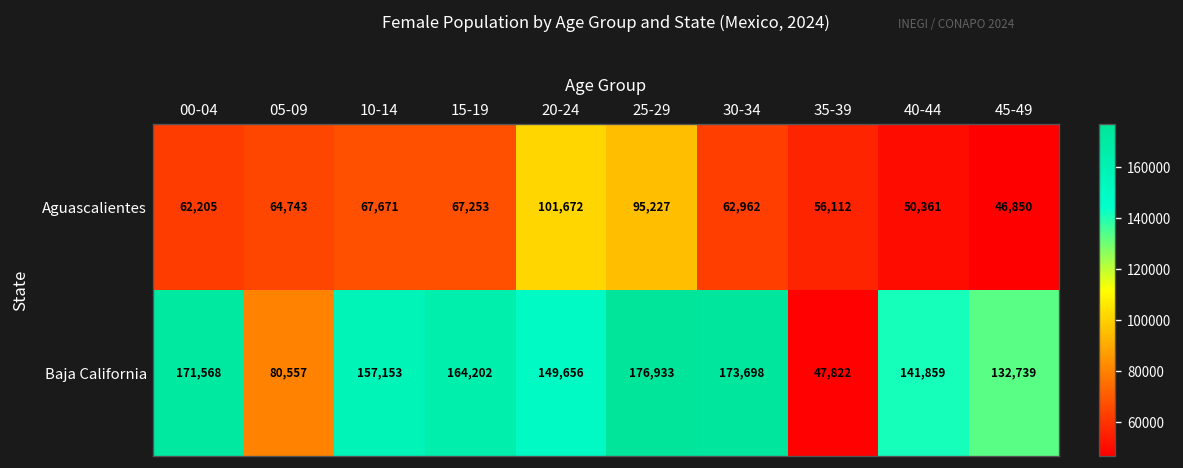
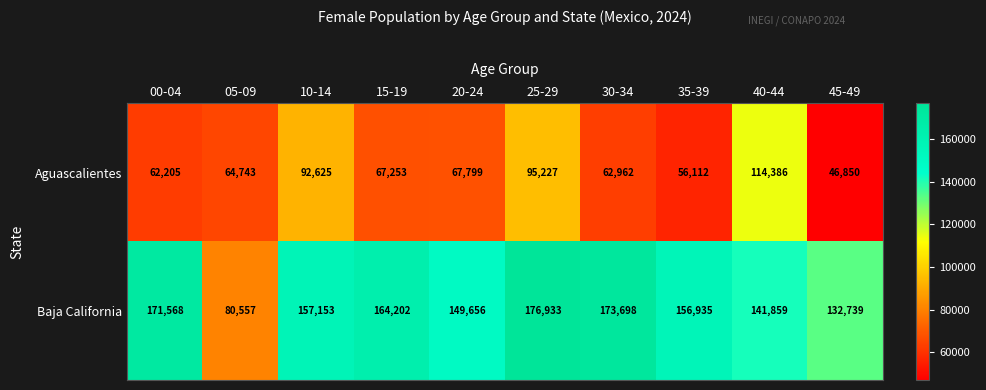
  {
    "Aguascalientes": {
      "00-04": "62,205",
      "05-09": "64,743",
-     "10-14": "67,671",
+     "10-14": "92,625",
      "15-19": "67,253",
-     "20-24": "101,672",
+     "20-24": "67,799",
      "25-29": "95,227",
      "30-34": "62,962",
      "35-39": "56,112",
-     "40-44": "50,361",
+     "40-44": "114,386",
      "45-49": "46,850"
    },
    "Baja California": {
      "00-04": "171,568",
      "05-09": "80,557",
      "10-14": "157,153",
      "15-19": "164,202",
      "20-24": "149,656",
      "25-29": "176,933",
      "30-34": "173,698",
-     "35-39": "47,822",
+     "35-39": "156,935",
      "40-44": "141,859",
      "45-49": "132,739"
    }
  }
